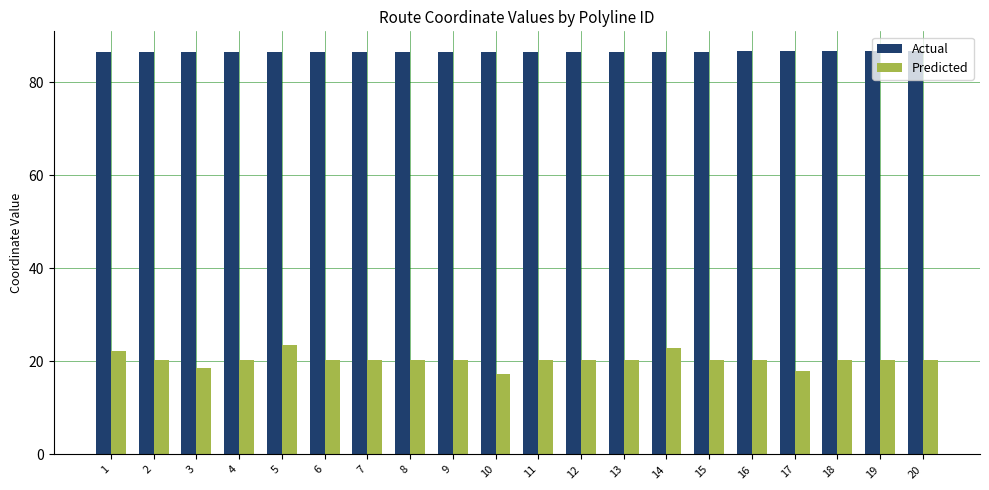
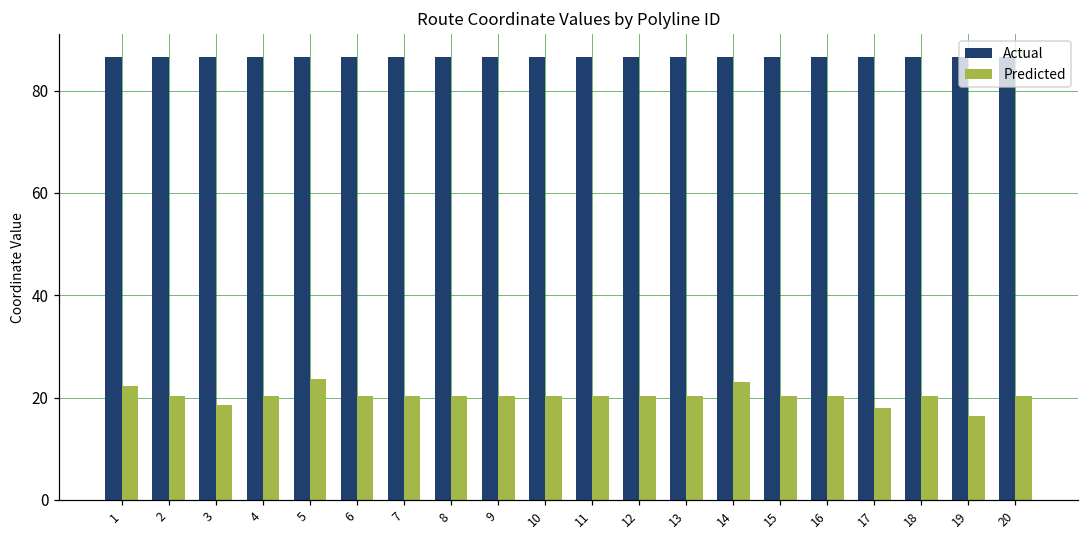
  {
    "Actual": {
      "1": 87,
      "2": 87,
      "3": 87,
      "4": 87,
      "5": 87,
      "6": 87,
      "7": 87,
      "8": 87,
      "9": 87,
      "10": 87,
      "11": 87,
      "12": 87,
      "13": 87,
      "14": 87,
      "15": 87,
      "16": 87,
      "17": 87,
      "18": 87
    },
    "Predicted": {
      "1": 22,
      "2": 20,
      "3": 19,
      "4": 20,
      "5": 24,
      "6": 20,
      "7": 20,
      "8": 20,
      "9": 20,
-     "10": 17,
+     "10": 20,
      "11": 20,
      "12": 20,
      "13": 20,
      "14": 23,
      "15": 20,
      "16": 20,
      "17": 18,
      "18": 20,
-     "19": 20,
+     "19": 16,
      "20": 20
    }
  }
